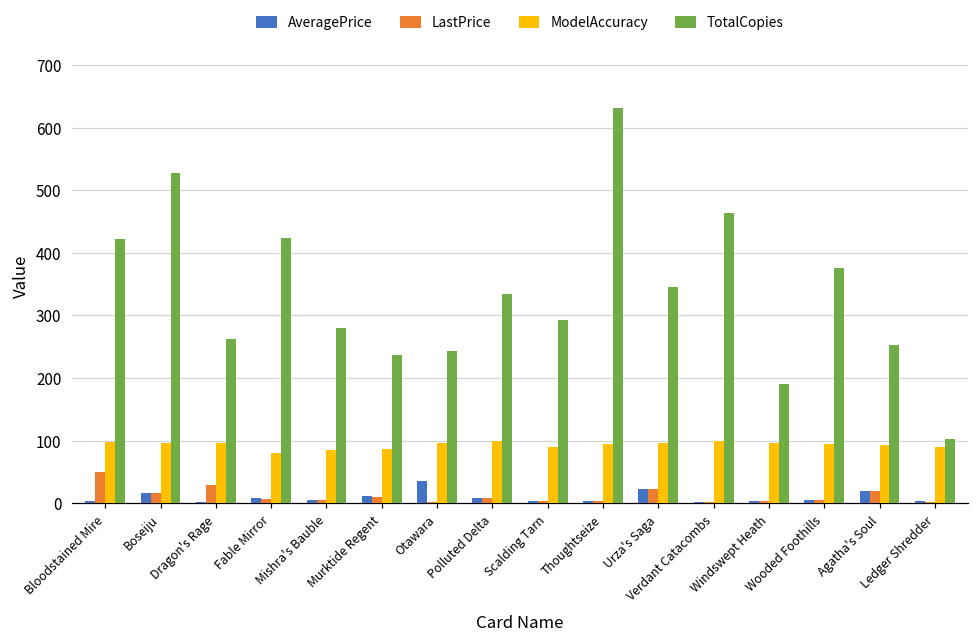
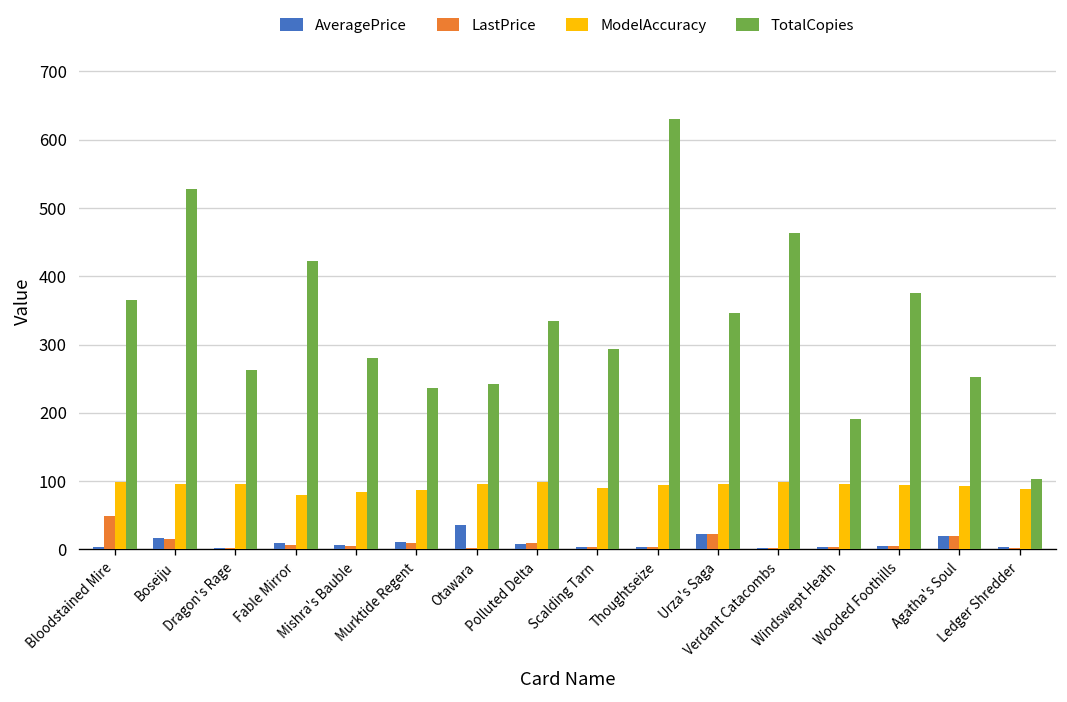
  {
    "AveragePrice": {
      "Boseiju": 20,
      "Fable Mirror": 10,
      "Mishra's Bauble": 10,
      "Murktide Regent": 10,
      "Otawara": 40,
      "Polluted Delta": 10,
      "Urza's Saga": 20,
      "Wooded Foothills": 0,
      "Agatha's Soul": 20
    },
    "LastPrice": {
      "Bloodstained Mire": 50,
      "Boseiju": 20,
-     "Dragon's Rage": 30,
+     "Dragon's Rage": 0,
      "Fable Mirror": 10,
      "Mishra's Bauble": 10,
      "Murktide Regent": 10,
      "Polluted Delta": 10,
      "Urza's Saga": 20,
      "Agatha's Soul": 20
    },
    "ModelAccuracy": {
      "Bloodstained Mire": 100,
      "Boseiju": 100,
      "Dragon's Rage": 100,
      "Fable Mirror": 80,
      "Mishra's Bauble": 80,
      "Murktide Regent": 90,
      "Otawara": 100,
      "Polluted Delta": 100,
      "Scalding Tarn": 90,
      "Thoughtseize": 90,
      "Urza's Saga": 100,
      "Verdant Catacombs": 100,
      "Windswept Heath": 100,
      "Wooded Foothills": 90,
      "Agatha's Soul": 90,
      "Ledger Shredder": 90
    },
    "TotalCopies": {
-     "Bloodstained Mire": 420,
+     "Bloodstained Mire": 370,
      "Boseiju": 530,
      "Dragon's Rage": 260,
      "Fable Mirror": 420,
      "Mishra's Bauble": 280,
      "Murktide Regent": 240,
      "Otawara": 240,
      "Polluted Delta": 330,
      "Scalding Tarn": 290,
      "Thoughtseize": 630,
      "Urza's Saga": 350,
      "Verdant Catacombs": 460,
      "Windswept Heath": 190,
      "Wooded Foothills": 380,
      "Agatha's Soul": 250,
      "Ledger Shredder": 100
    }
  }
